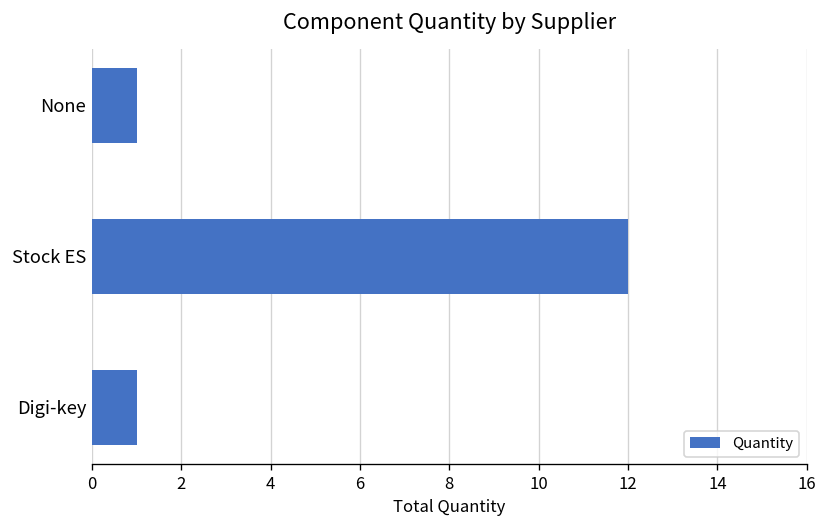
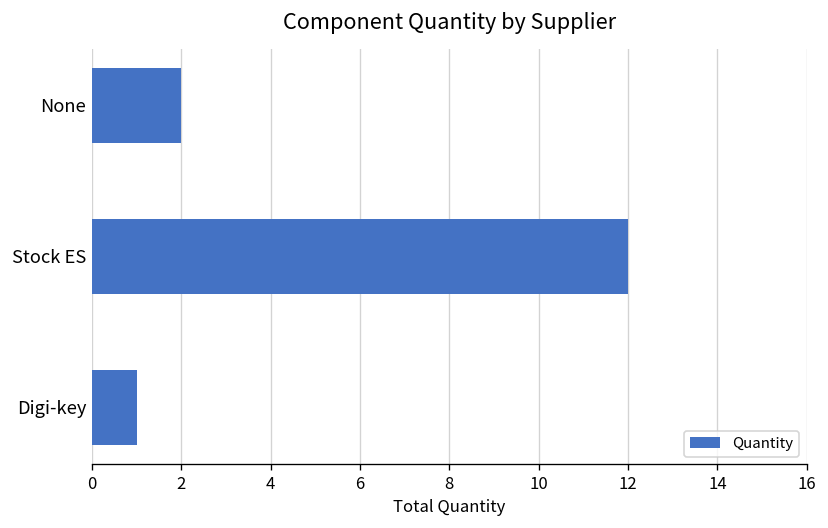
  {
-   "None": 1,
+   "None": 2,
    "Stock ES": 12,
    "Digi-key": 1
  }
